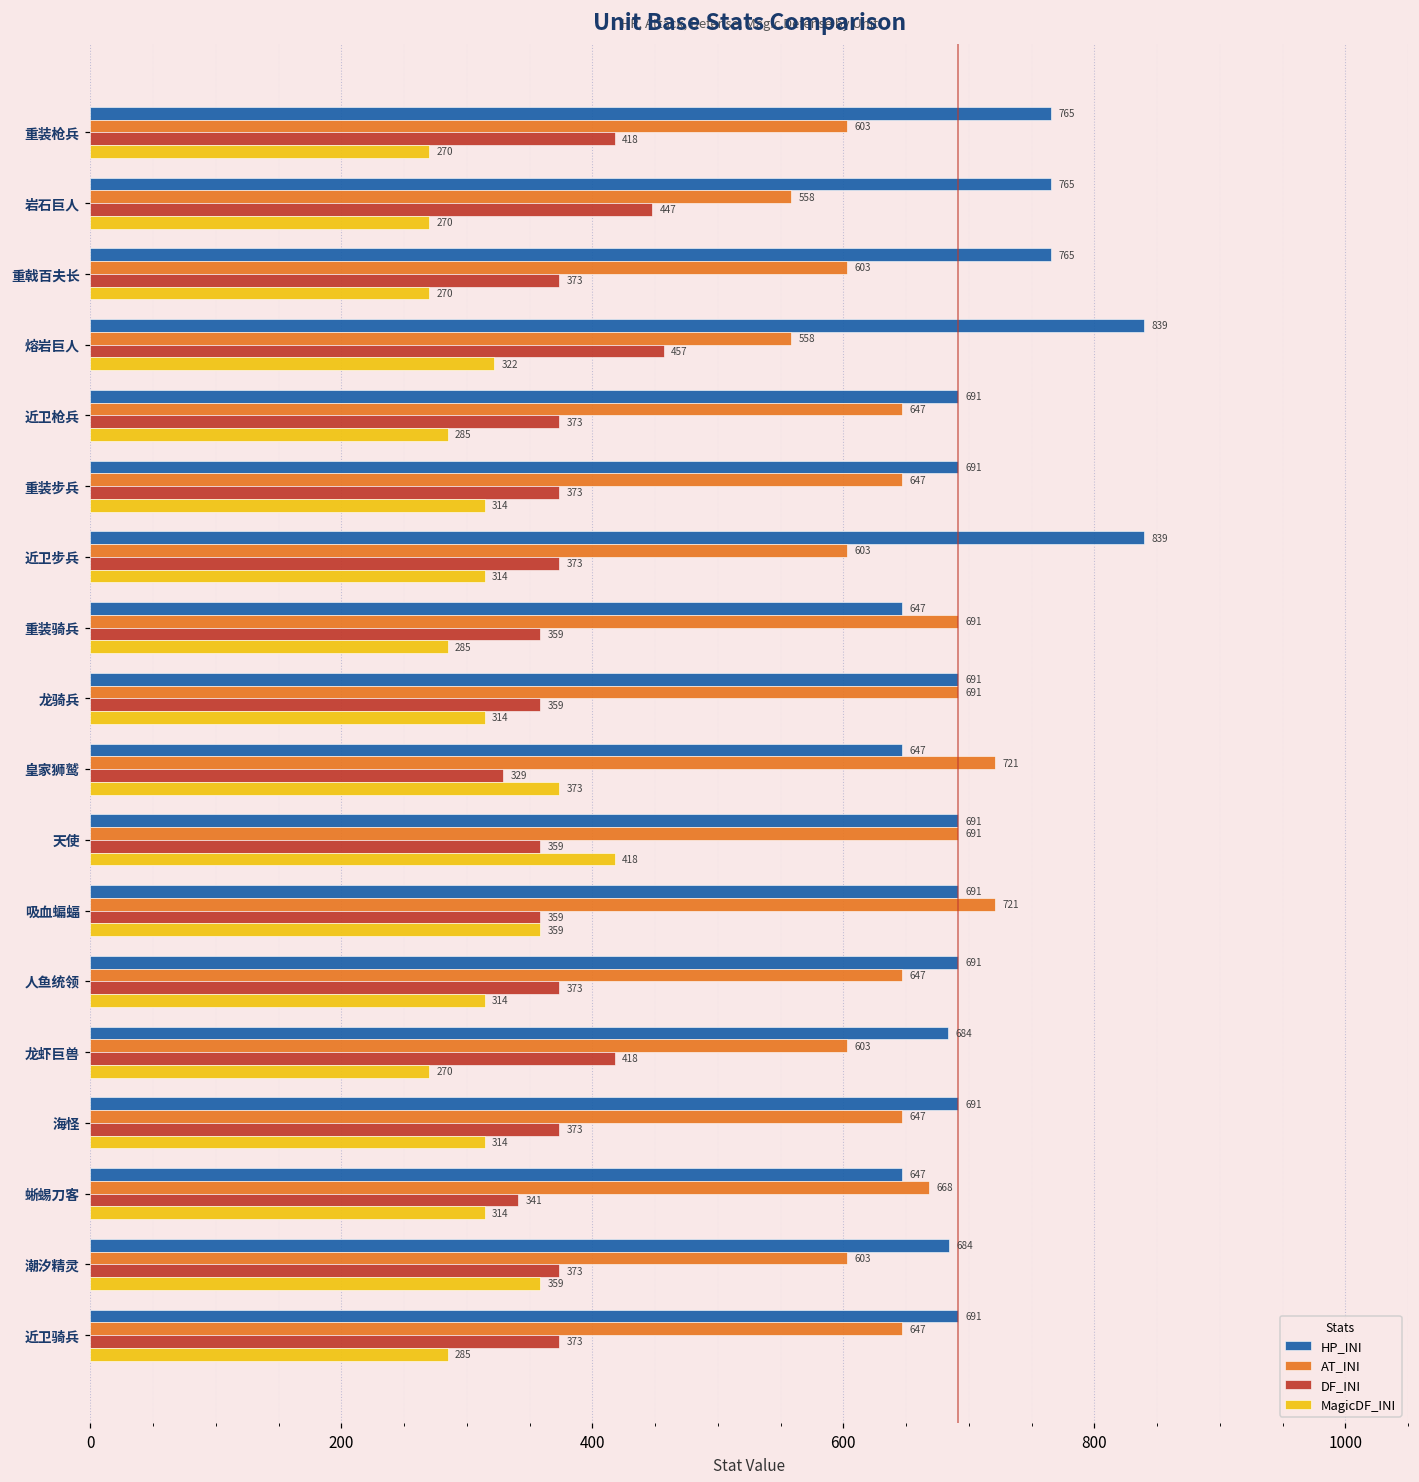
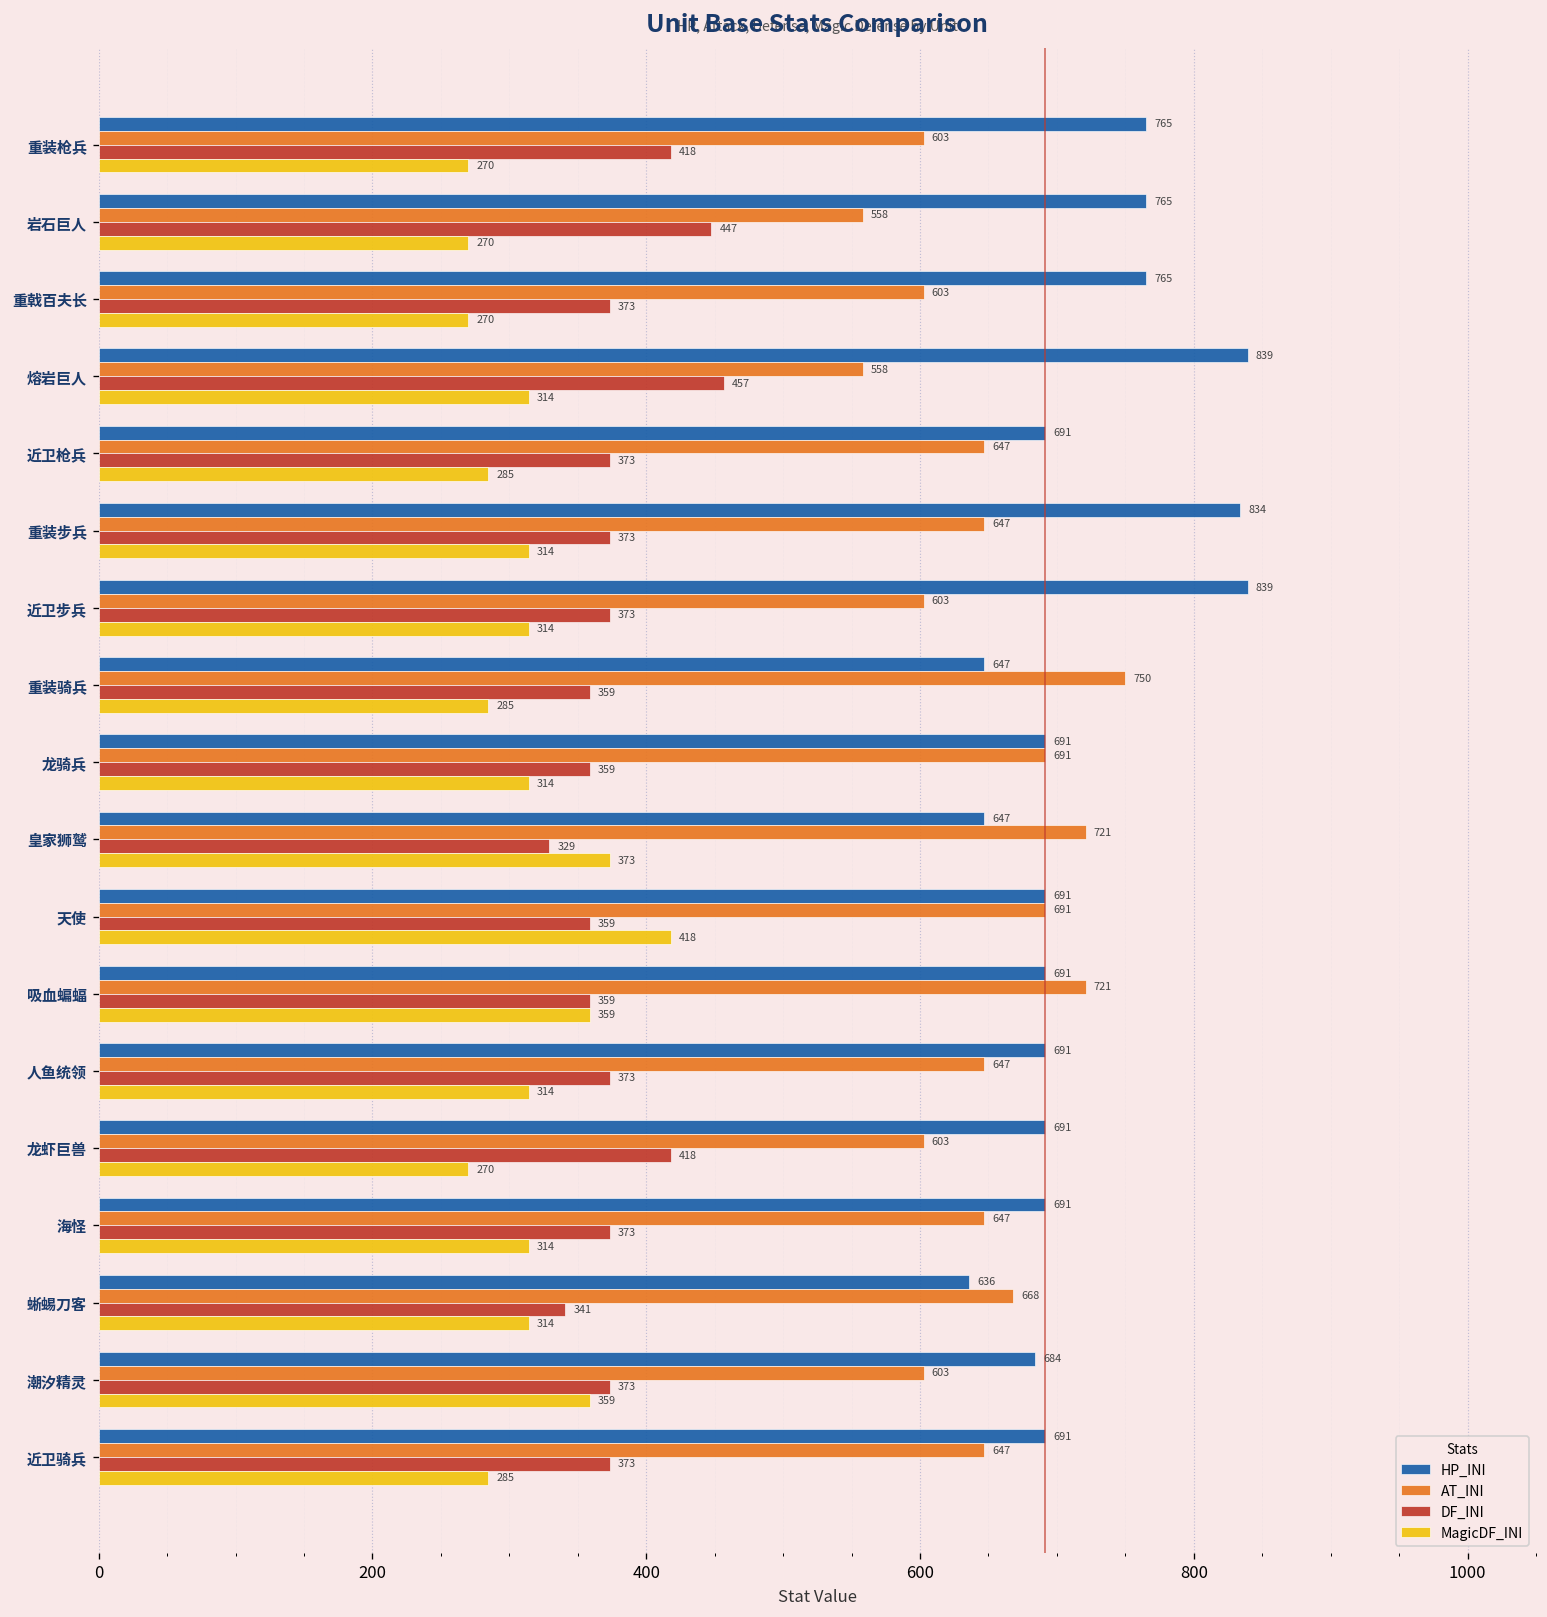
  {
    "HP_INI": {
      "重装枪兵": 765,
      "岩石巨人": 765,
      "重戟百夫长": 765,
      "熔岩巨人": 839,
      "近卫枪兵": 691,
-     "重装步兵": 691,
+     "重装步兵": 834,
      "近卫步兵": 839,
      "重装骑兵": 647,
      "龙骑兵": 691,
      "皇家狮鹫": 647,
      "天使": 691,
      "吸血蝙蝠": 691,
      "人鱼统领": 691,
-     "龙虾巨兽": 684,
+     "龙虾巨兽": 691,
      "海怪": 691,
-     "蜥蜴刀客": 647,
+     "蜥蜴刀客": 636,
      "潮汐精灵": 684,
      "近卫骑兵": 691
    },
    "AT_INI": {
      "重装枪兵": 603,
      "岩石巨人": 558,
      "重戟百夫长": 603,
      "熔岩巨人": 558,
      "近卫枪兵": 647,
      "重装步兵": 647,
      "近卫步兵": 603,
-     "重装骑兵": 691,
+     "重装骑兵": 750,
      "龙骑兵": 691,
      "皇家狮鹫": 721,
      "天使": 691,
      "吸血蝙蝠": 721,
      "人鱼统领": 647,
      "龙虾巨兽": 603,
      "海怪": 647,
      "蜥蜴刀客": 668,
      "潮汐精灵": 603,
      "近卫骑兵": 647
    },
    "DF_INI": {
      "重装枪兵": 418,
      "岩石巨人": 447,
      "重戟百夫长": 373,
      "熔岩巨人": 457,
      "近卫枪兵": 373,
      "重装步兵": 373,
      "近卫步兵": 373,
      "重装骑兵": 359,
      "龙骑兵": 359,
      "皇家狮鹫": 329,
      "天使": 359,
      "吸血蝙蝠": 359,
      "人鱼统领": 373,
      "龙虾巨兽": 418,
      "海怪": 373,
      "蜥蜴刀客": 341,
      "潮汐精灵": 373,
      "近卫骑兵": 373
    },
    "MagicDF_INI": {
      "重装枪兵": 270,
      "岩石巨人": 270,
      "重戟百夫长": 270,
-     "熔岩巨人": 322,
+     "熔岩巨人": 314,
      "近卫枪兵": 285,
      "重装步兵": 314,
      "近卫步兵": 314,
      "重装骑兵": 285,
      "龙骑兵": 314,
      "皇家狮鹫": 373,
      "天使": 418,
      "吸血蝙蝠": 359,
      "人鱼统领": 314,
      "龙虾巨兽": 270,
      "海怪": 314,
      "蜥蜴刀客": 314,
      "潮汐精灵": 359,
      "近卫骑兵": 285
    }
  }
